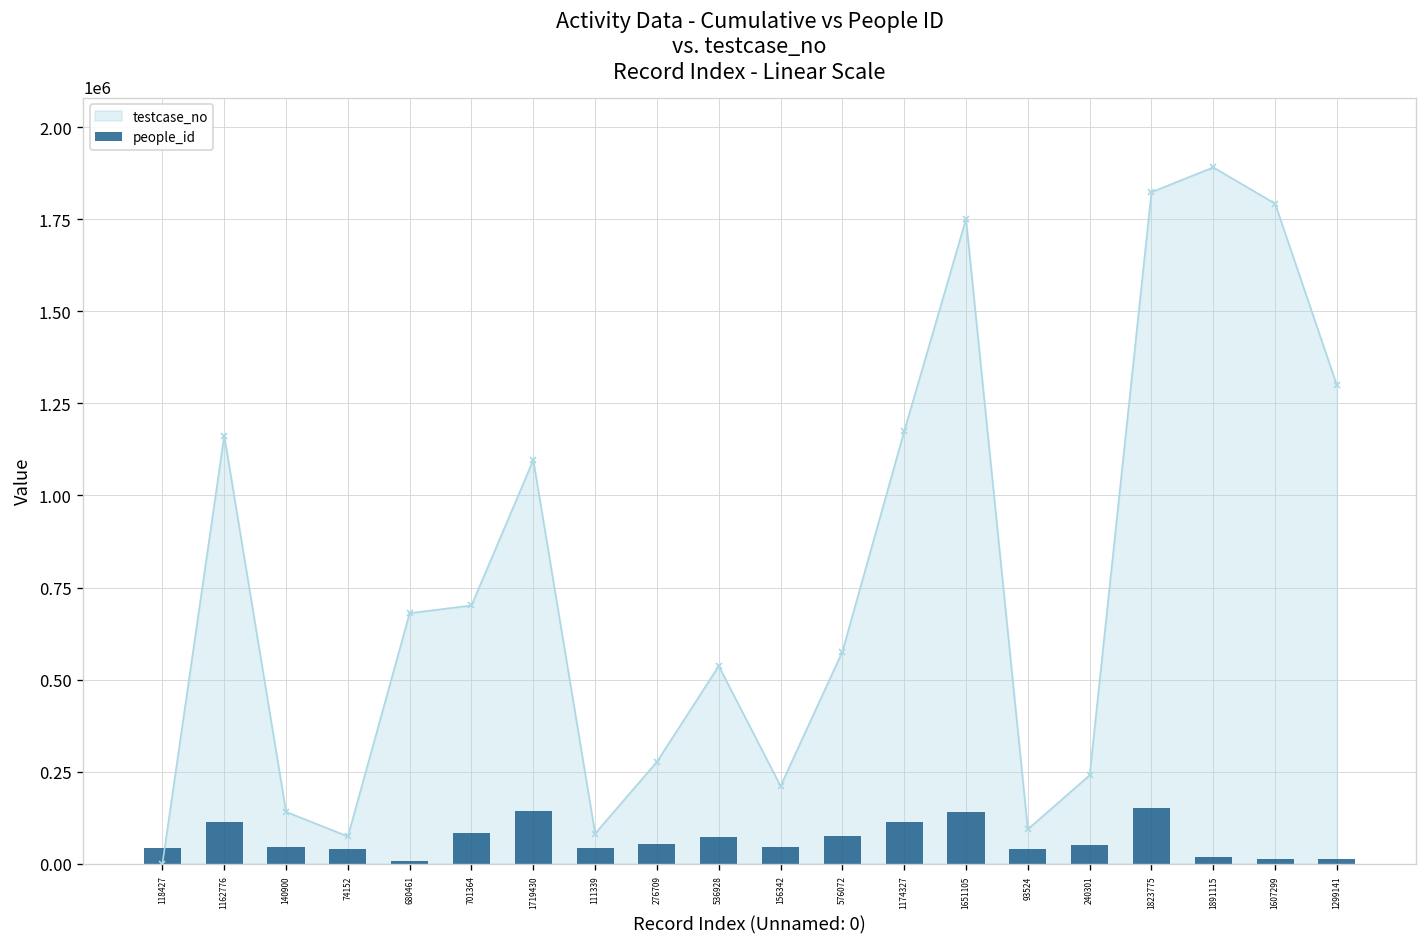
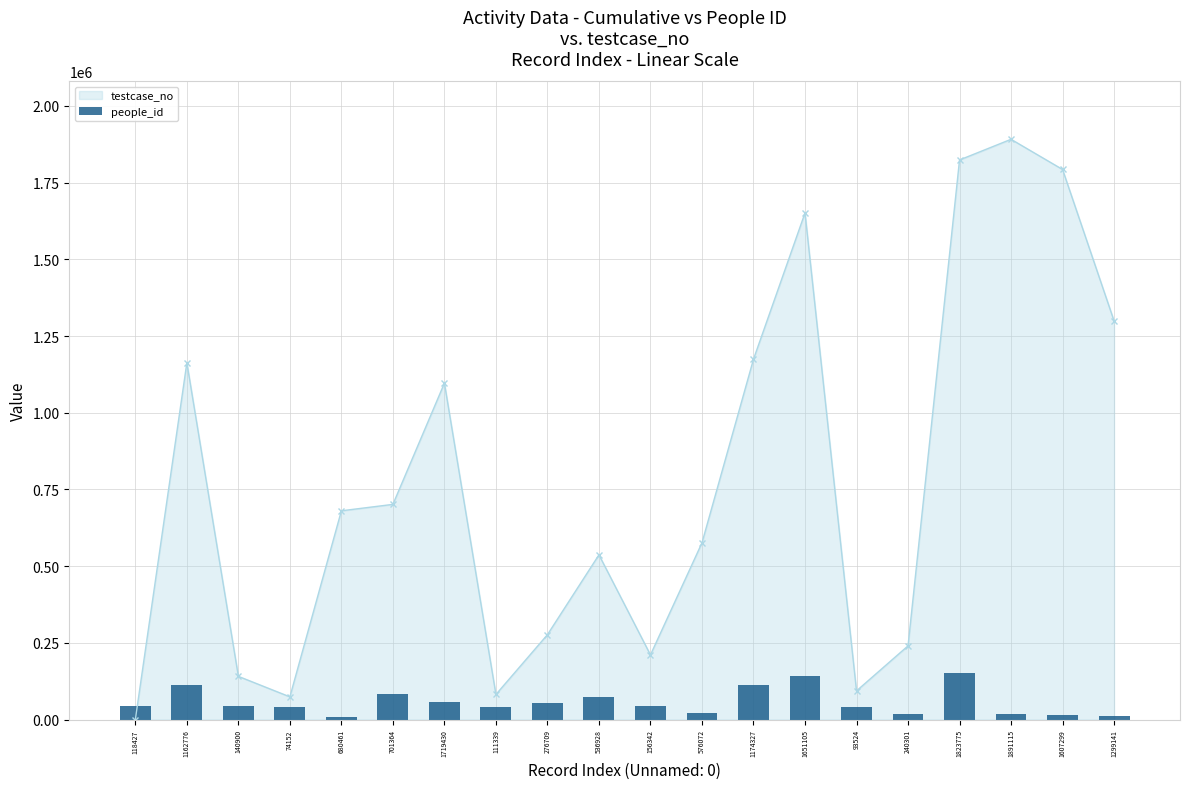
  {
    "testcase_no": {
      "118427": 0,
      "1162776": 1160000,
      "140900": 140000,
      "74152": 70000,
      "680461": 680000,
      "701364": 700000,
      "1719430": 1100000,
      "111339": 80000,
      "276709": 280000,
      "536928": 540000,
      "156342": 210000,
      "576072": 580000,
      "1174327": 1170000,
-     "1651105": 1750000,
+     "1651105": 1650000,
      "93524": 90000,
      "240301": 240000,
      "1823775": 1820000,
      "1891115": 1890000,
      "1607299": 1790000,
      "1299141": 1300000
    },
    "people_id": {
      "118427": 40000,
      "1162776": 110000,
      "140900": 40000,
      "74152": 40000,
      "680461": 10000,
      "701364": 80000,
-     "1719430": 140000,
+     "1719430": 60000,
      "111339": 40000,
      "276709": 50000,
      "536928": 70000,
      "156342": 50000,
-     "576072": 70000,
+     "576072": 20000,
      "1174327": 110000,
      "1651105": 140000,
      "93524": 40000,
-     "240301": 50000,
+     "240301": 20000,
      "1823775": 150000,
      "1891115": 20000,
      "1607299": 10000,
      "1299141": 10000
    }
  }
